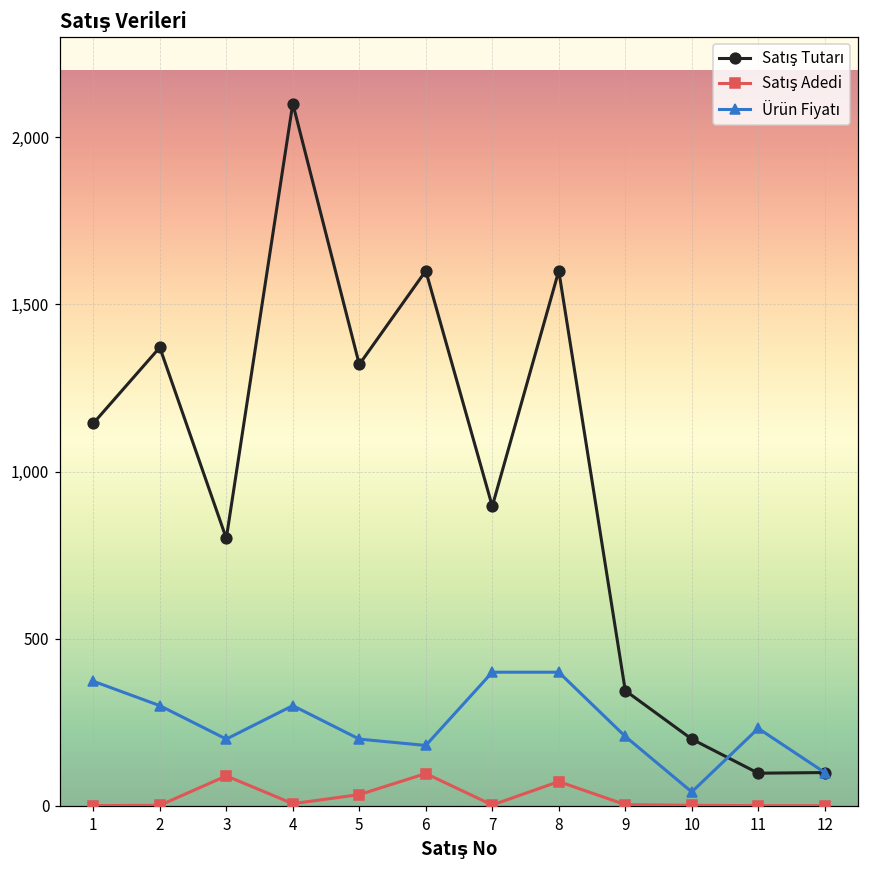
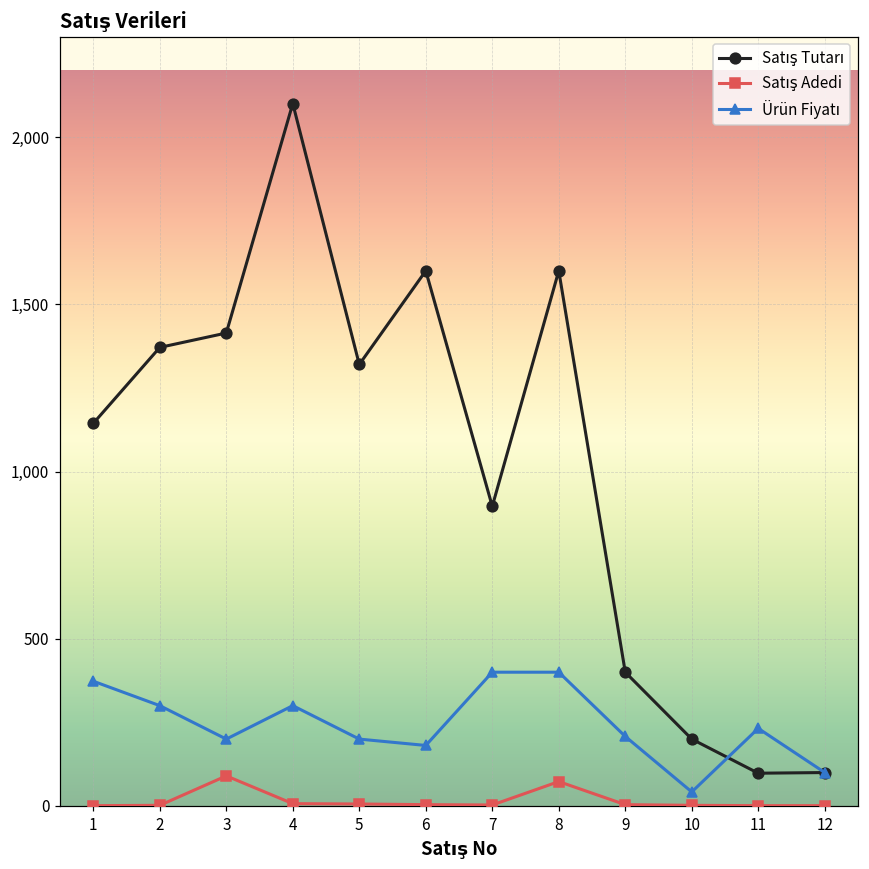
  {
    "Satış Tutarı": {
      "1": "1,140",
      "2": "1,370",
-     "3": "800",
+     "3": "1,410",
      "4": "2,100",
      "5": "1,320",
      "6": "1,600",
      "7": "900",
      "8": "1,600",
-     "9": "350",
+     "9": "400",
      "10": "200",
      "11": "100"
    },
    "Satış Adedi": {
      "1": "0",
      "2": "0",
      "3": "90",
      "4": "10",
-     "5": "30",
-     "6": "100",
+     "5": "10",
+     "6": "0",
      "7": "0",
      "8": "70",
      "9": "0",
      "10": "0",
      "11": "0",
      "12": "0"
    },
    "Ürün Fiyatı": {
      "1": "370",
      "2": "300",
      "3": "200",
      "4": "300",
      "5": "200",
      "6": "180",
      "7": "400",
      "8": "400",
      "9": "210",
      "10": "40",
      "11": "230"
    }
  }
